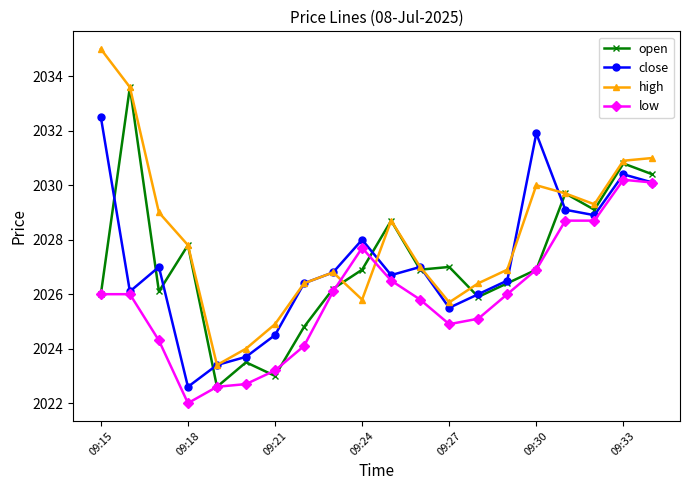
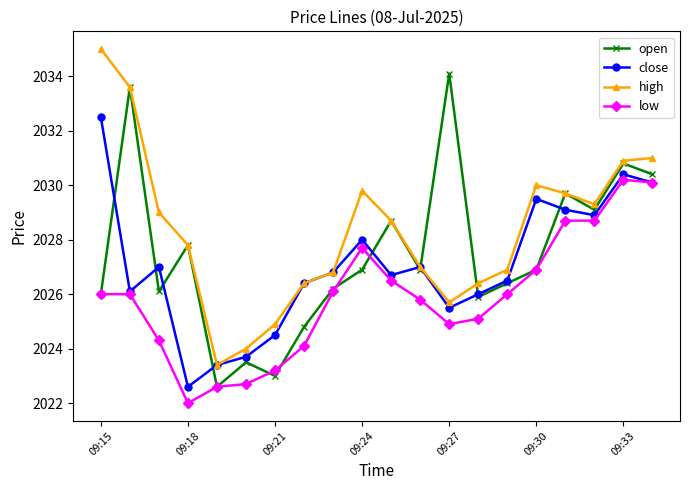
  {
    "open": {
      "09:21": 2023.0,
      "09:24": 2026.9,
-     "09:27": 2027.0,
+     "09:27": 2034.1,
      "09:33": 2030.8
    },
    "close": {
      "09:15": 2032.5,
      "09:18": 2022.6,
      "09:21": 2024.5,
      "09:24": 2028.0,
      "09:27": 2025.5,
-     "09:30": 2031.9,
+     "09:30": 2029.5,
      "09:33": 2030.4
    },
    "high": {
      "09:15": 2035.0,
      "09:21": 2024.9,
-     "09:24": 2025.8,
+     "09:24": 2029.8,
      "09:27": 2025.7,
      "09:30": 2030.0,
      "09:33": 2030.9
    },
    "low": {
      "09:18": 2022.0,
      "09:21": 2023.2,
      "09:24": 2027.7,
      "09:27": 2024.9,
      "09:33": 2030.2
    }
  }
